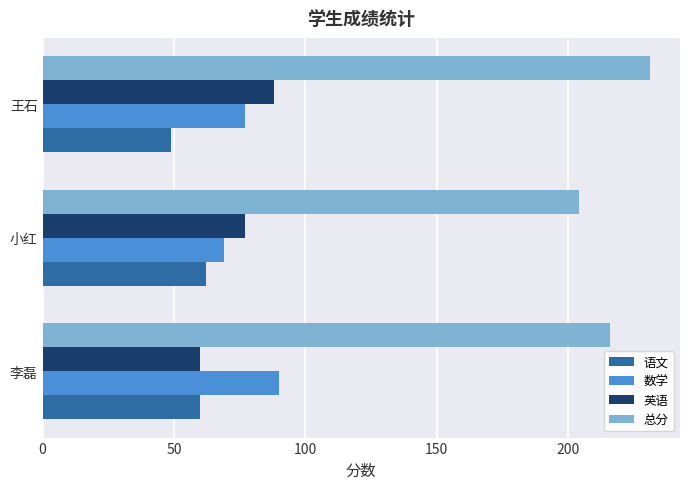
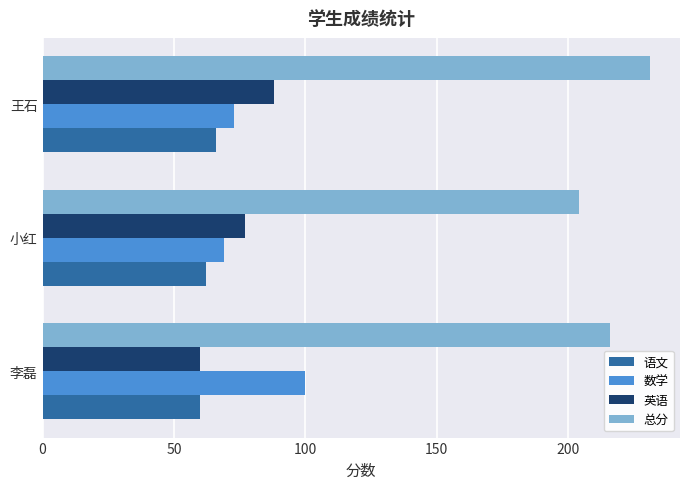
  {
    "语文": {
-     "王石": 49,
+     "王石": 66,
      "小红": 62,
      "李磊": 60
    },
    "数学": {
-     "王石": 77,
+     "王石": 73,
      "小红": 69,
-     "李磊": 90
+     "李磊": 100
    },
    "英语": {
      "王石": 88,
      "小红": 77,
      "李磊": 60
    },
    "总分": {
      "王石": 231,
      "小红": 204,
      "李磊": 216
    }
  }
